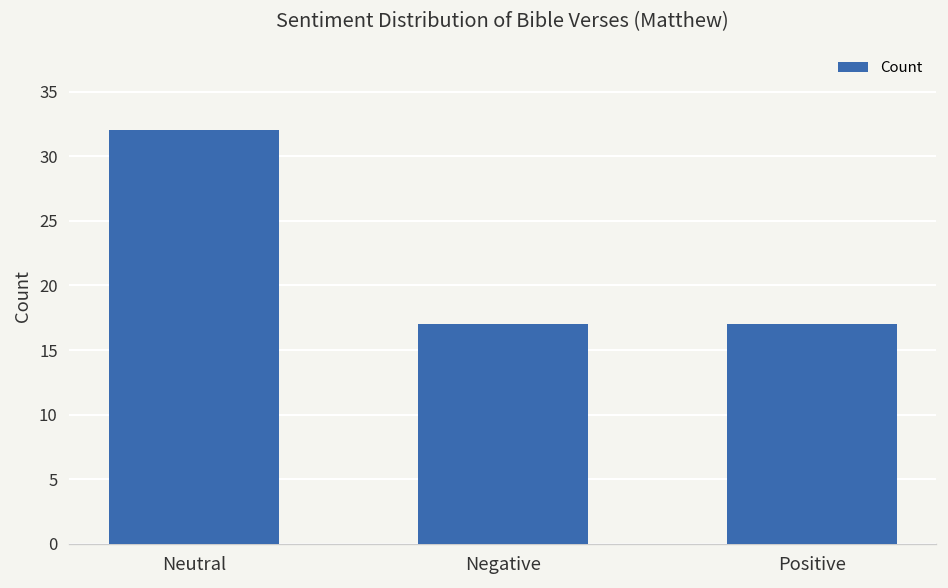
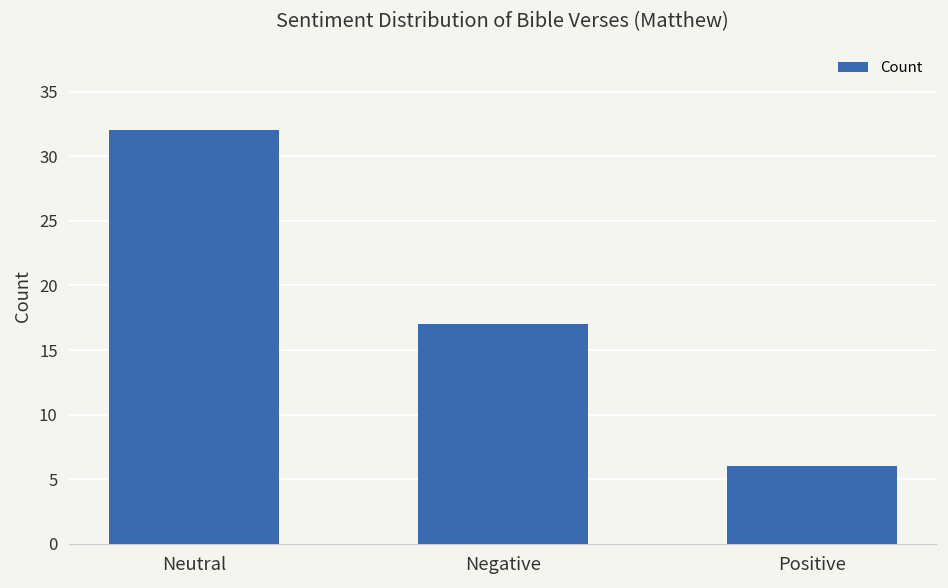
  {
    "Neutral": 32,
    "Negative": 17,
-   "Positive": 17
+   "Positive": 6
  }
